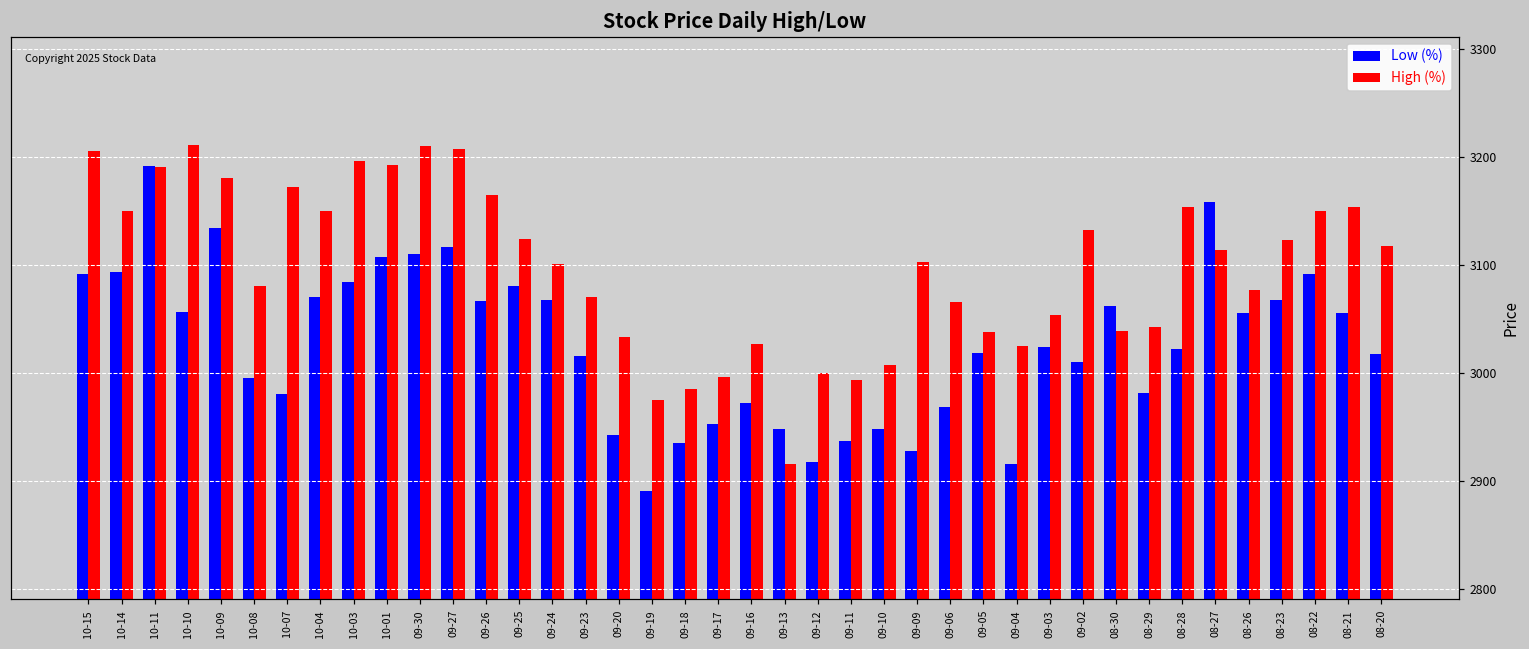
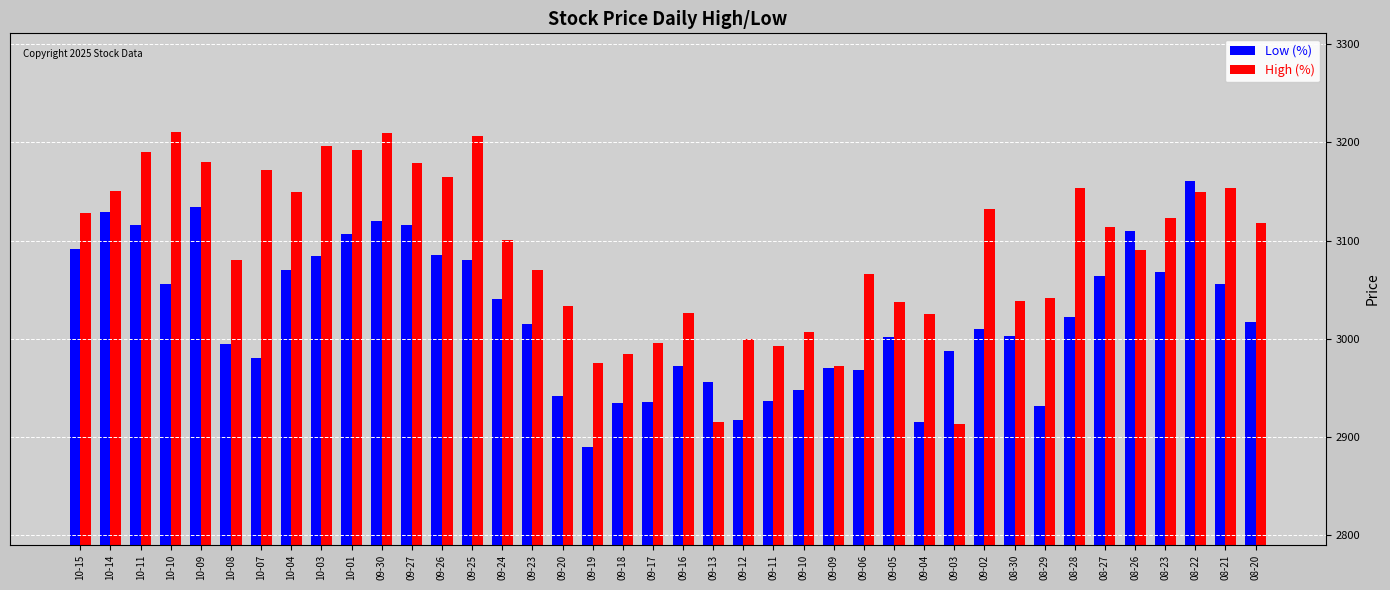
  {
    "Low (%)": {
      "10-15": 3090,
-     "10-14": 3090,
-     "10-11": 3190,
+     "10-14": 3130,
+     "10-11": 3120,
      "10-10": 3060,
      "10-09": 3130,
      "10-08": 2990,
      "10-07": 2980,
      "10-04": 3070,
      "10-03": 3080,
      "10-01": 3110,
-     "09-30": 3110,
+     "09-30": 3120,
      "09-27": 3120,
-     "09-26": 3070,
+     "09-26": 3090,
      "09-25": 3080,
-     "09-24": 3070,
+     "09-24": 3040,
      "09-23": 3020,
      "09-20": 2940,
      "09-19": 2890,
      "09-18": 2940,
-     "09-17": 2950,
+     "09-17": 2940,
      "09-16": 2970,
-     "09-13": 2950,
+     "09-13": 2960,
      "09-12": 2920,
      "09-11": 2940,
      "09-10": 2950,
-     "09-09": 2930,
+     "09-09": 2970,
      "09-06": 2970,
-     "09-05": 3020,
+     "09-05": 3000,
      "09-04": 2920,
-     "09-03": 3020,
+     "09-03": 2990,
      "09-02": 3010,
-     "08-30": 3060,
-     "08-29": 2980,
+     "08-30": 3000,
+     "08-29": 2930,
      "08-28": 3020,
-     "08-27": 3160,
-     "08-26": 3060,
+     "08-27": 3060,
+     "08-26": 3110,
      "08-23": 3070,
-     "08-22": 3090,
+     "08-22": 3160,
      "08-21": 3060,
      "08-20": 3020
    },
    "High (%)": {
-     "10-15": 3200,
+     "10-15": 3130,
      "10-14": 3150,
      "10-11": 3190,
      "10-10": 3210,
      "10-09": 3180,
      "10-08": 3080,
      "10-07": 3170,
      "10-04": 3150,
      "10-03": 3200,
      "10-01": 3190,
      "09-30": 3210,
-     "09-27": 3210,
+     "09-27": 3180,
      "09-26": 3160,
-     "09-25": 3120,
+     "09-25": 3210,
      "09-24": 3100,
      "09-23": 3070,
      "09-20": 3030,
      "09-19": 2980,
      "09-18": 2980,
      "09-17": 3000,
      "09-16": 3030,
      "09-13": 2920,
      "09-12": 3000,
      "09-11": 2990,
      "09-10": 3010,
-     "09-09": 3100,
+     "09-09": 2970,
      "09-06": 3070,
      "09-05": 3040,
      "09-04": 3030,
-     "09-03": 3050,
+     "09-03": 2910,
      "09-02": 3130,
      "08-30": 3040,
      "08-29": 3040,
      "08-28": 3150,
      "08-27": 3110,
-     "08-26": 3080,
+     "08-26": 3090,
      "08-23": 3120,
      "08-22": 3150,
      "08-21": 3150,
      "08-20": 3120
    }
  }
